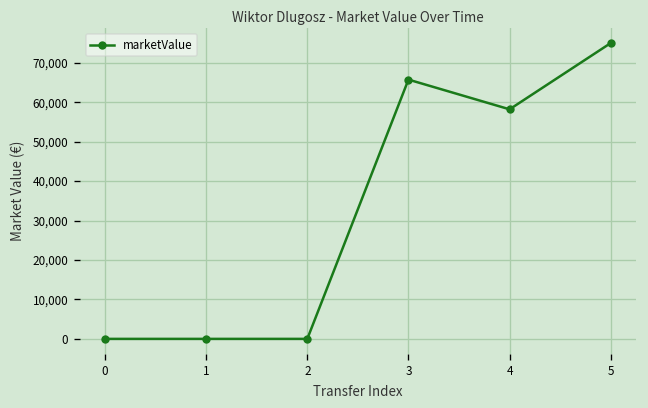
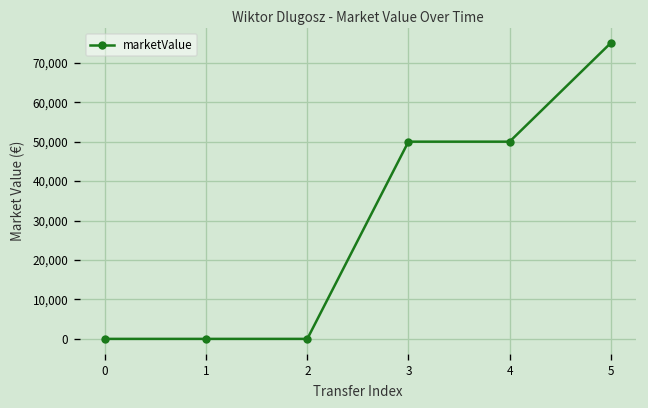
  {
    "0": "0",
    "1": "0",
    "2": "0",
-   "3": "66,000",
-   "4": "58,000",
+   "3": "50,000",
+   "4": "50,000",
    "5": "75,000"
  }
